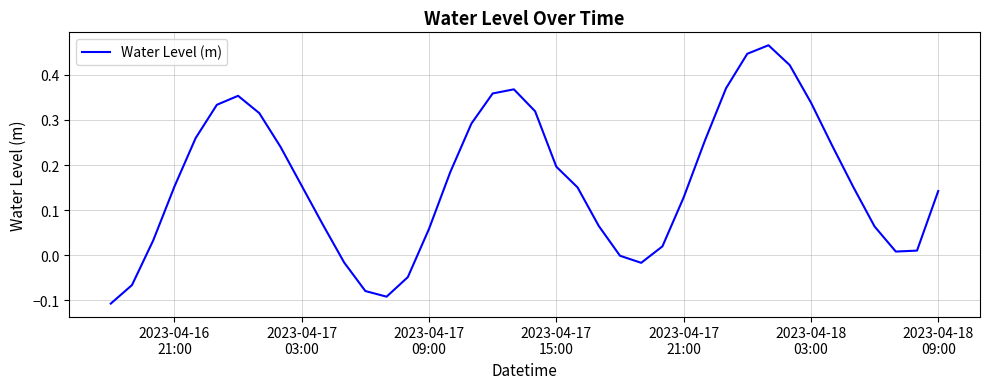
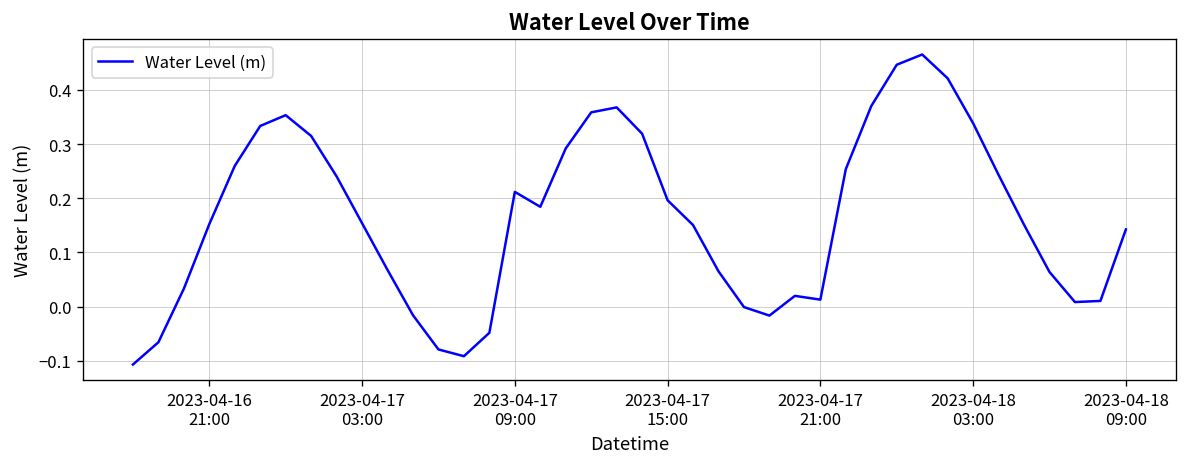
  {
    "2023-04-16 21:00": 0.15,
    "2023-04-17 03:00": 0.15,
-   "2023-04-17 09:00": 0.06,
+   "2023-04-17 09:00": 0.21,
    "2023-04-17 15:00": 0.20,
-   "2023-04-17 21:00": 0.13,
+   "2023-04-17 21:00": 0.01,
    "2023-04-18 03:00": 0.34,
    "2023-04-18 09:00": 0.14
  }
